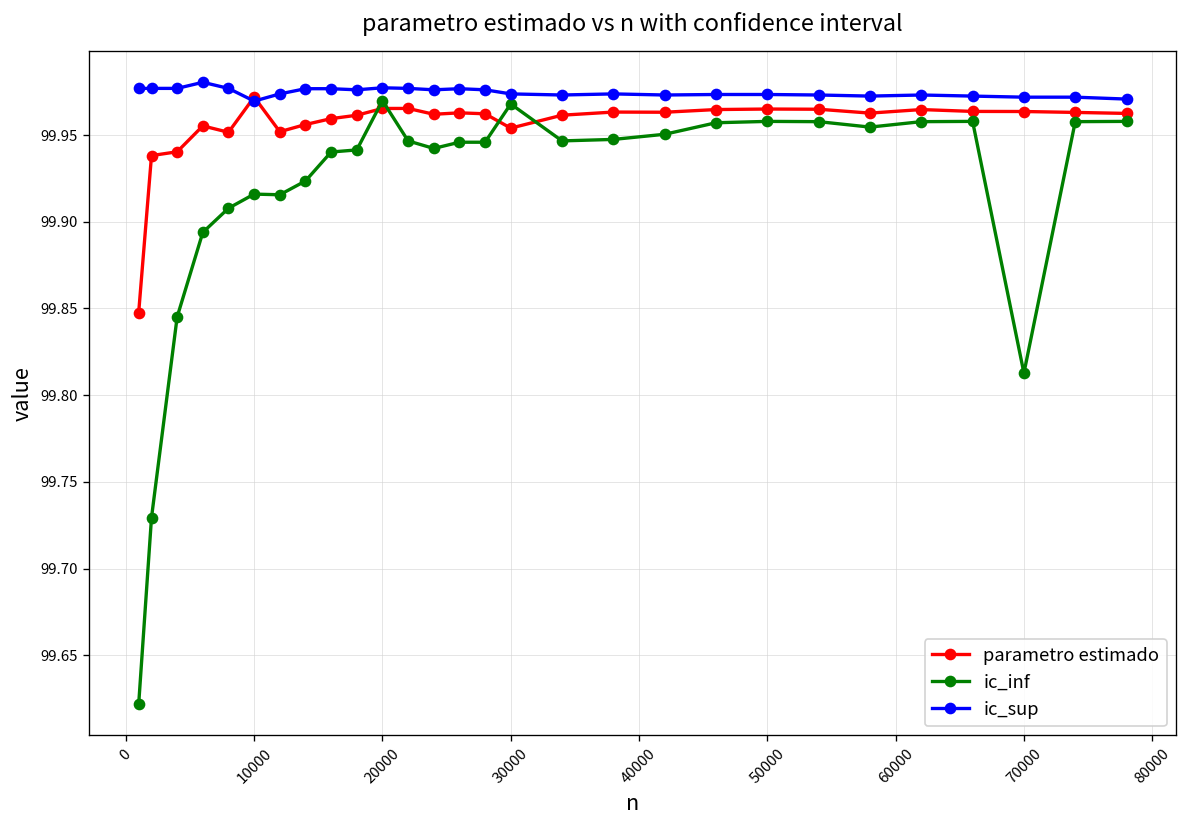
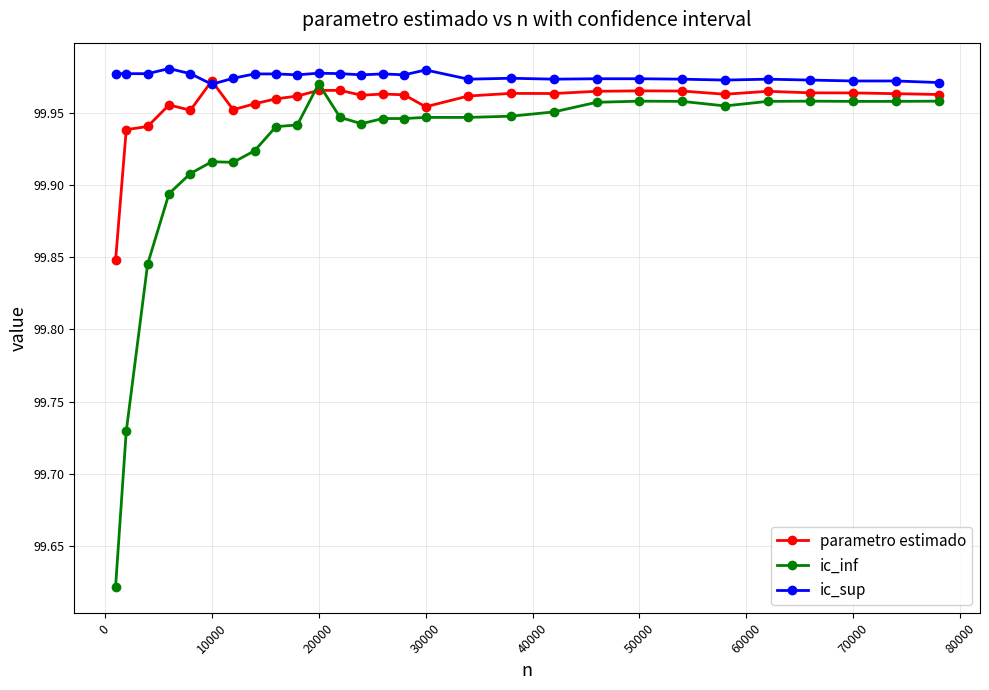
  {
    "parametro estimado": {
      "10000": 99.972,
      "20000": 99.965,
      "30000": 99.954,
      "50000": 99.965,
      "70000": 99.964
    },
    "ic_inf": {
      "10000": 99.916,
      "20000": 99.970,
-     "30000": 99.968,
+     "30000": 99.947,
      "50000": 99.958,
-     "70000": 99.813
+     "70000": 99.958
    },
    "ic_sup": {
      "10000": 99.970,
      "20000": 99.977,
-     "30000": 99.974,
+     "30000": 99.979,
      "50000": 99.973,
      "70000": 99.972
    }
  }
